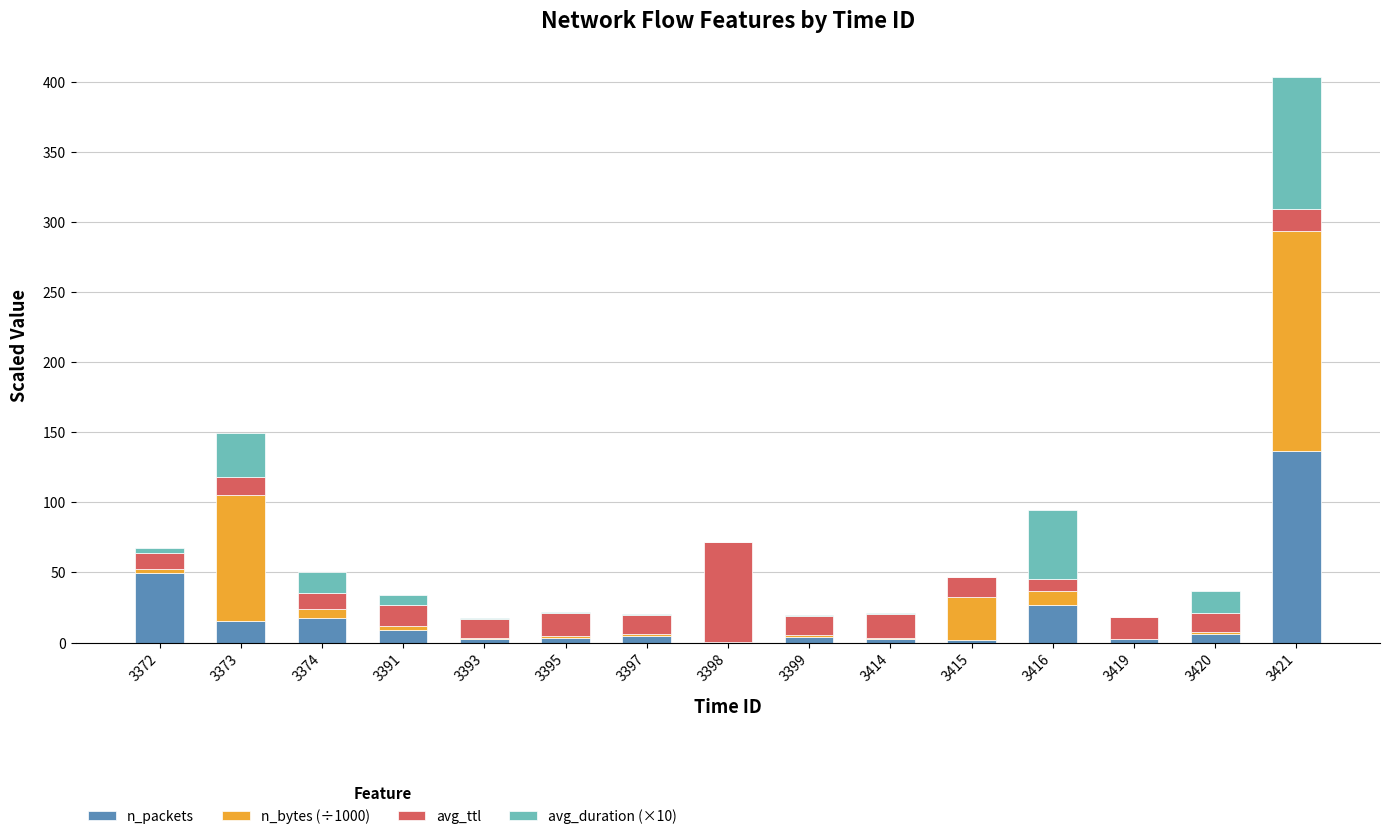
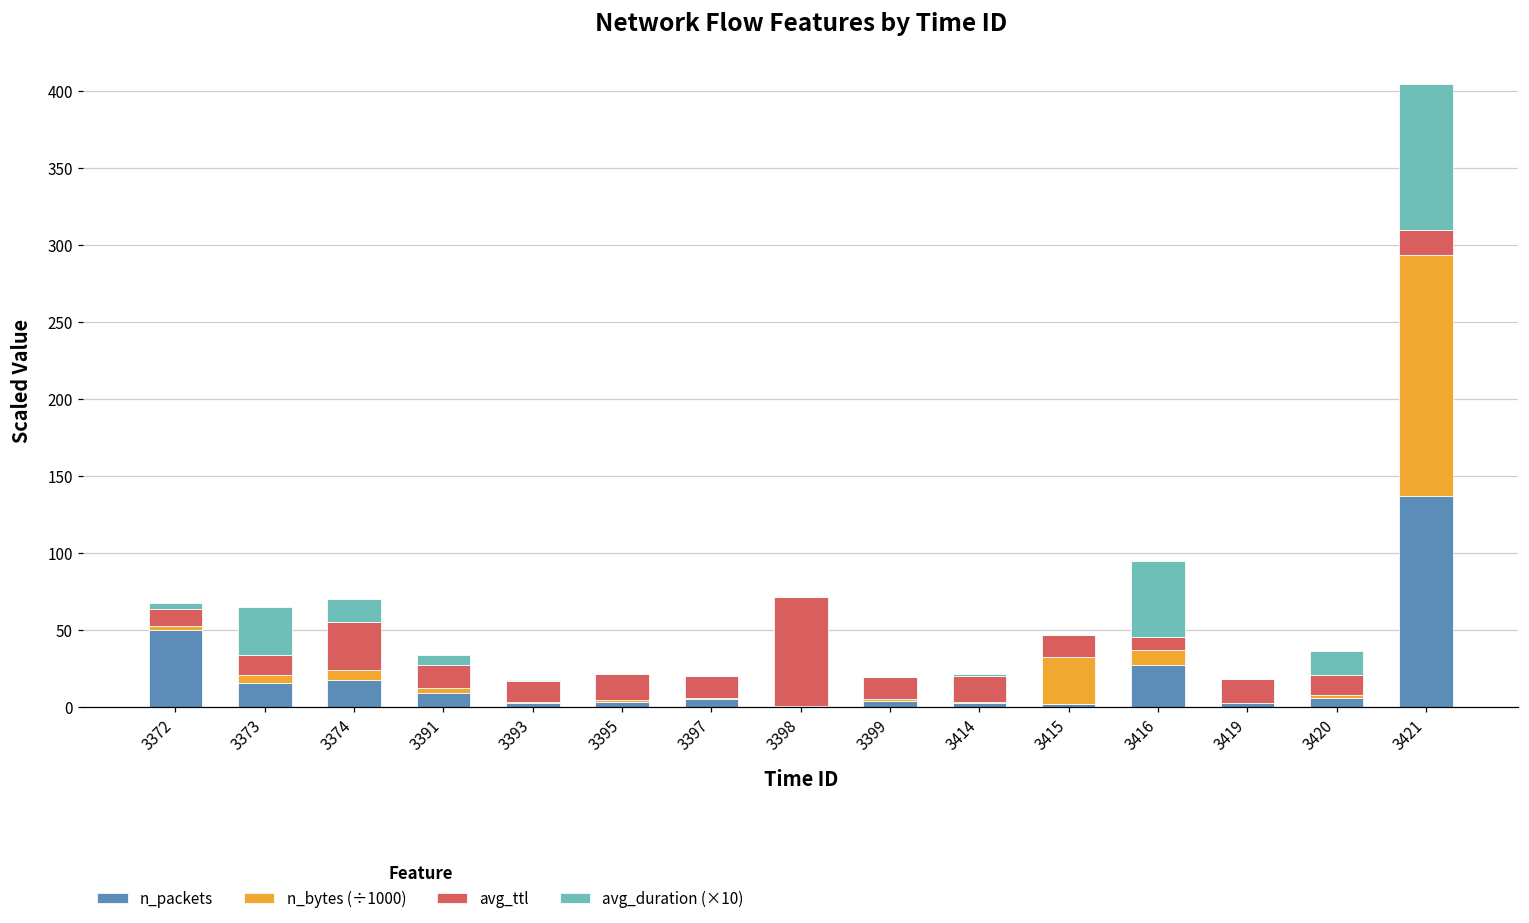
  {
    "n_bytes (÷1000)": {
      "3372": 3,
-     "3373": 90,
+     "3373": 5,
      "3374": 7,
      "3391": 3,
      "3415": 30,
      "3416": 10,
      "3420": 2,
      "3421": 157
    },
    "avg_ttl": {
      "3372": 11,
      "3373": 13,
-     "3374": 12,
+     "3374": 31,
      "3391": 15,
      "3393": 14,
      "3395": 17,
      "3397": 14,
      "3398": 71,
      "3399": 14,
      "3414": 17,
      "3415": 14,
      "3416": 9,
      "3419": 15,
      "3420": 13,
      "3421": 16
    }
  }
